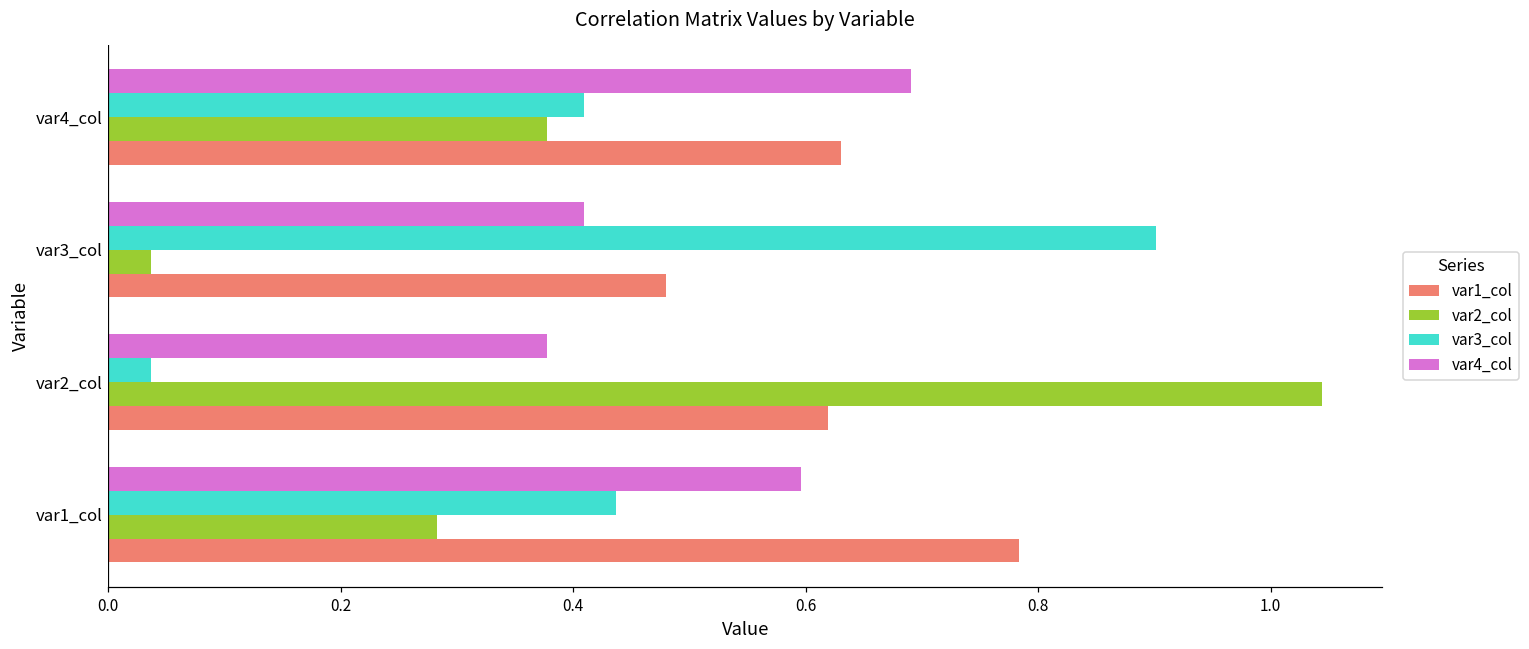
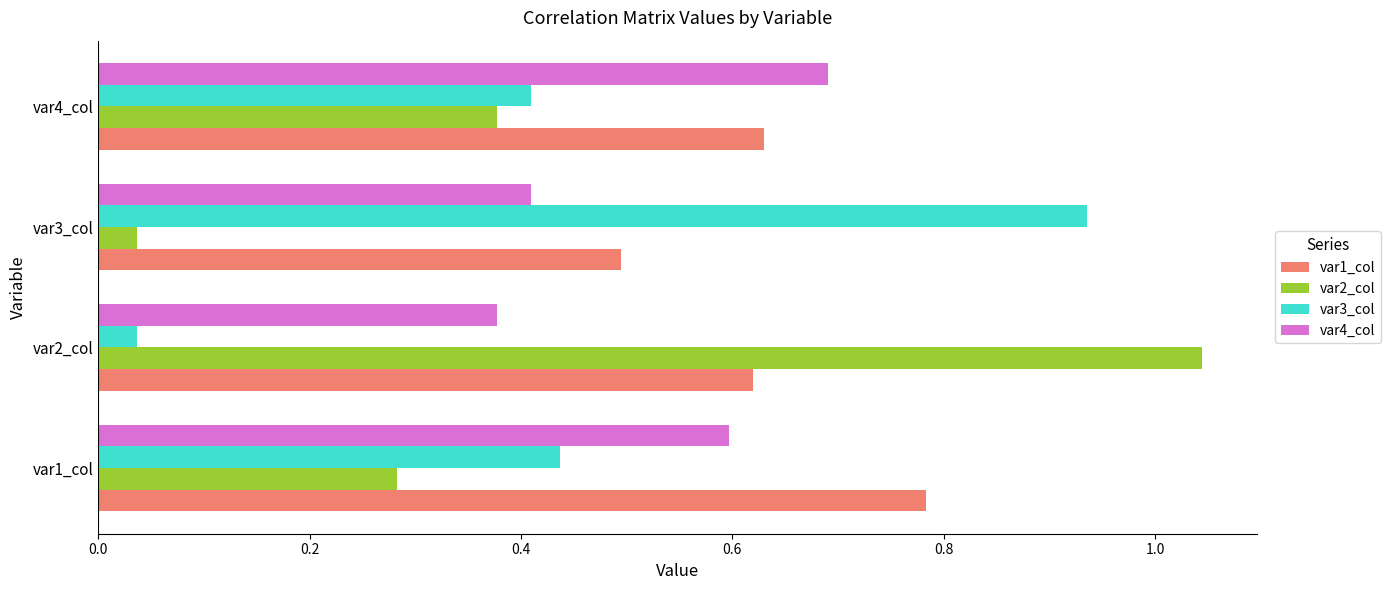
  {
    "var1_col": {
      "var4_col": 0.630,
-     "var3_col": 0.480,
+     "var3_col": 0.495,
      "var2_col": 0.619,
      "var1_col": 0.783
    },
    "var2_col": {
      "var4_col": 0.377,
      "var3_col": 0.037,
      "var2_col": 1.044,
      "var1_col": 0.283
    },
    "var3_col": {
      "var4_col": 0.410,
-     "var3_col": 0.902,
+     "var3_col": 0.936,
      "var2_col": 0.037,
      "var1_col": 0.437
    },
    "var4_col": {
      "var4_col": 0.690,
      "var3_col": 0.410,
      "var2_col": 0.377,
      "var1_col": 0.596
    }
  }
